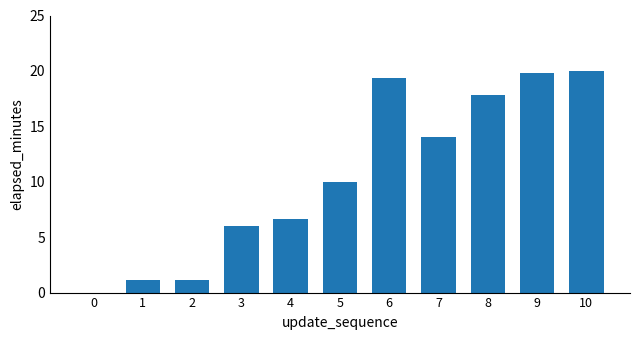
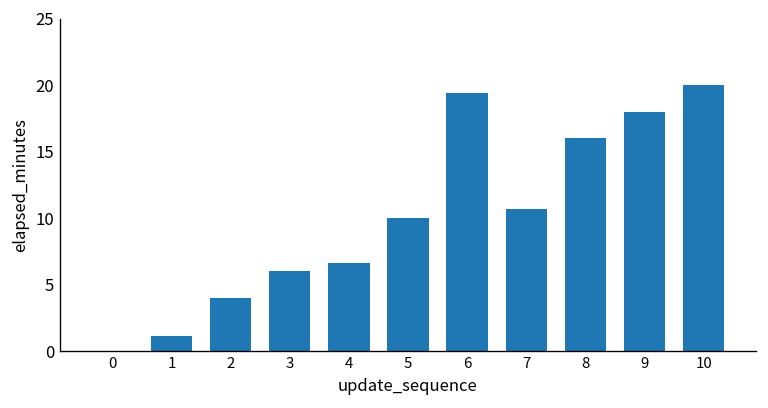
  {
    "0": 0.0,
    "1": 1.1,
-   "2": 1.1,
+   "2": 4.0,
    "3": 6.0,
    "4": 6.6,
    "5": 10.0,
    "6": 19.4,
-   "7": 14.0,
-   "8": 17.8,
-   "9": 19.8,
+   "7": 10.7,
+   "8": 16.0,
+   "9": 18.0,
    "10": 20.0
  }
